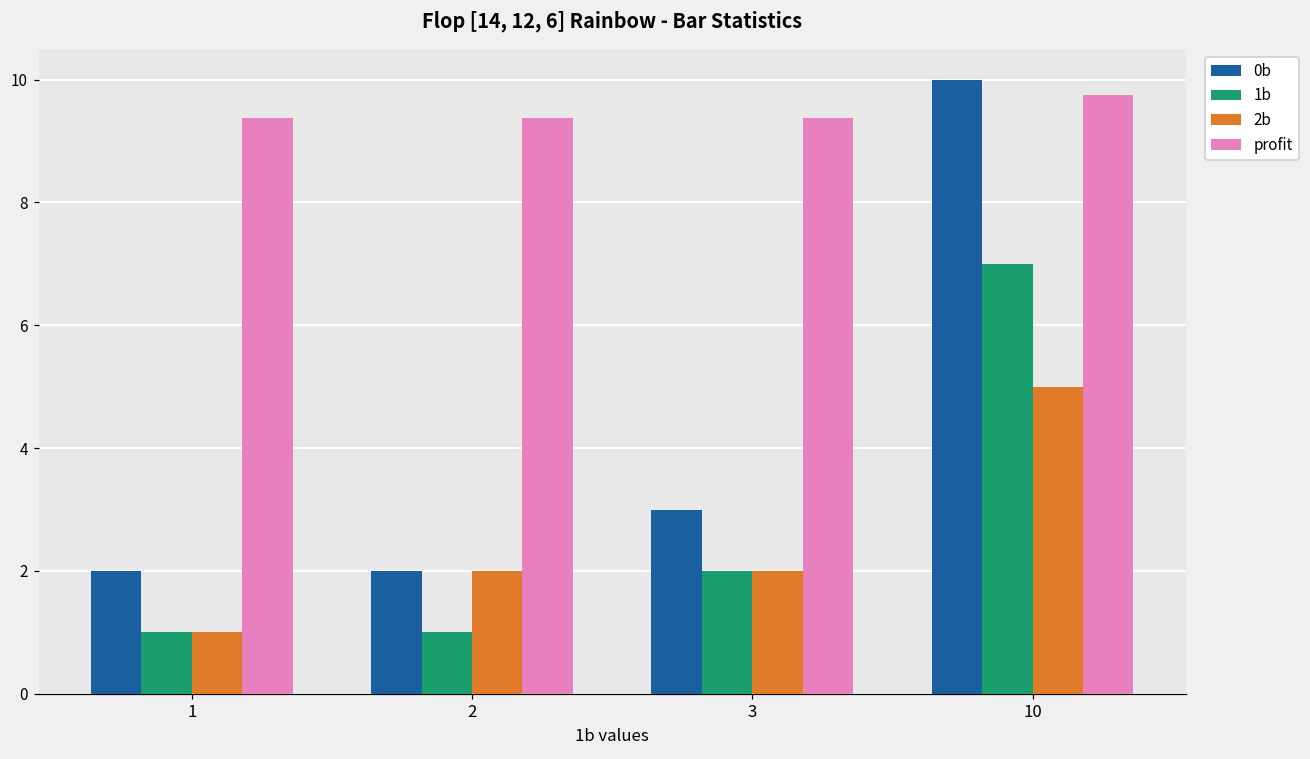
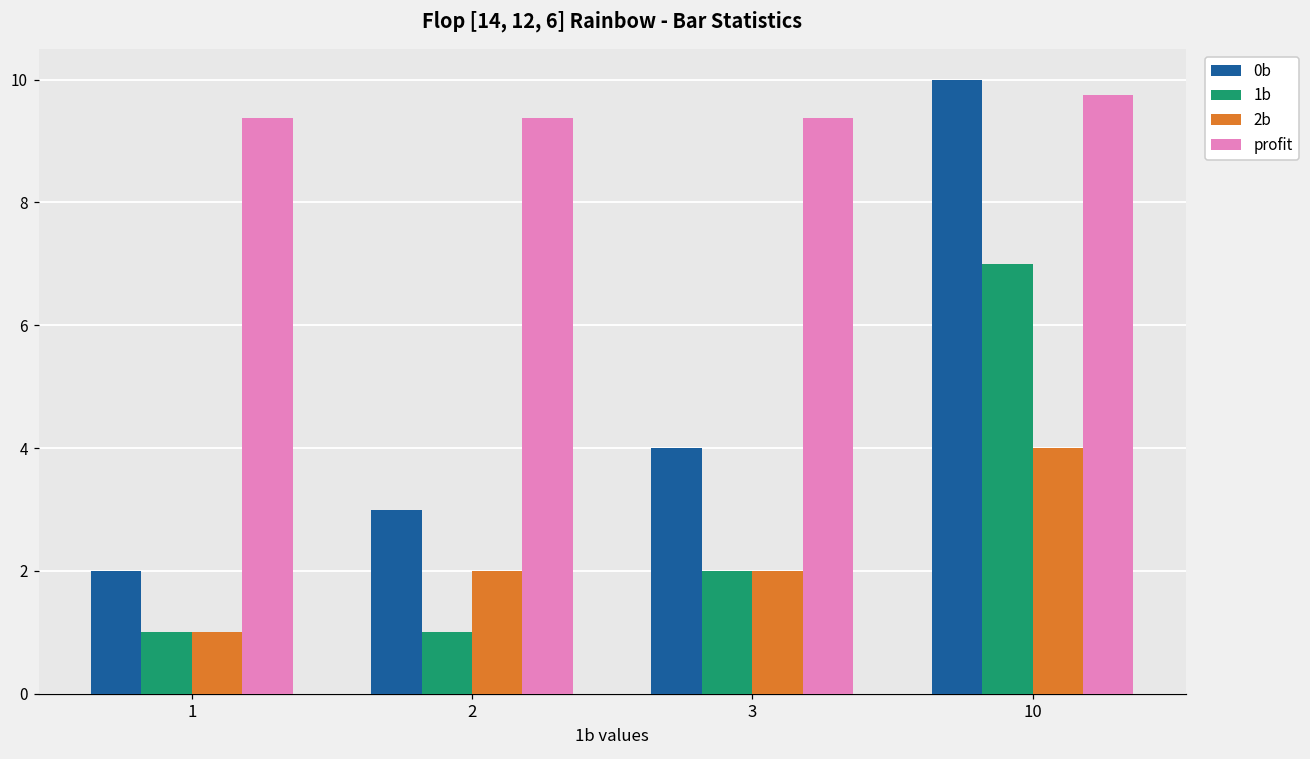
  {
    "0b": {
      "1": 2,
-     "2": 2,
-     "3": 3,
+     "2": 3,
+     "3": 4,
      "10": 10
    },
    "1b": {
      "1": 1,
      "2": 1,
      "3": 2,
      "10": 7
    },
    "2b": {
      "1": 1,
      "2": 2,
      "3": 2,
-     "10": 5
+     "10": 4
    },
    "profit": {
      "1": 9.4,
      "2": 9.4,
      "3": 9.4,
      "10": 9.7
    }
  }
